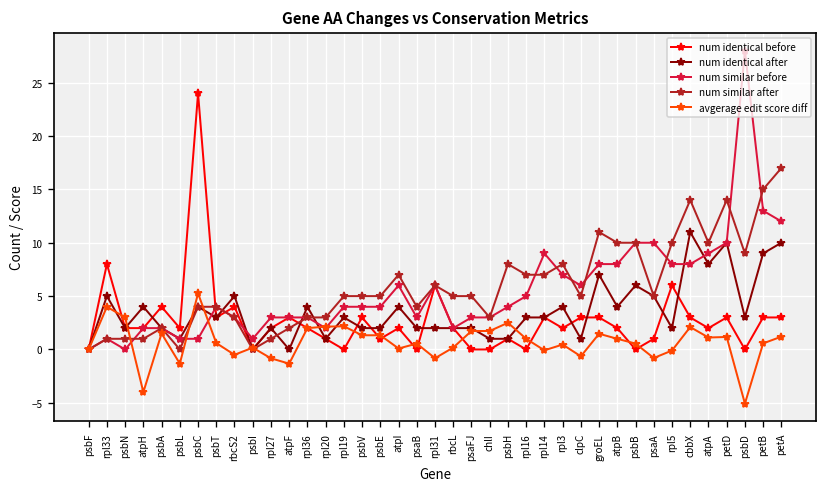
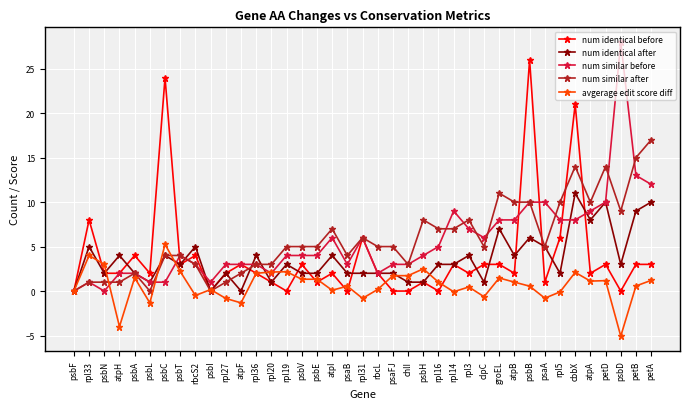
  {
    "num identical before": {
      "rpl33": 8,
      "psbA": 4,
      "psbL": 2,
      "psbC": 24,
      "rbcS2": 4,
      "rpl19": 0,
      "psbV": 3,
      "psbE": 1,
      "atpI": 2,
      "psaB": 0,
      "psaFJ": 0,
      "chlI": 0,
      "rpl16": 0,
      "rpl3": 2,
      "clpC": 3,
      "groEL": 3,
      "atpB": 2,
-     "psbB": 0,
+     "psbB": 26,
      "psaA": 1,
      "rpl5": 6,
-     "cbbX": 3,
+     "cbbX": 21,
      "atpA": 2,
      "petD": 3,
      "psbD": 0,
      "petB": 3,
      "petA": 3
    },
    "num identical after": {
      "rpl33": 5,
      "atpH": 4,
      "rbcS2": 5,
      "atpF": 0,
      "rpl36": 4,
      "rpl19": 3,
      "psbV": 2,
      "psbE": 2,
      "atpI": 4,
      "psaB": 2,
      "rpl31": 2,
      "chlI": 1,
      "rpl16": 3,
      "rpl3": 4,
      "clpC": 1,
      "groEL": 7,
      "atpB": 4,
      "psbB": 6,
      "rpl5": 2,
      "cbbX": 11,
      "atpA": 8,
      "psbD": 3,
      "petB": 9,
      "petA": 10
    },
    "avgerage edit score diff": {
      "rpl33": 4,
      "psbN": 3,
      "atpH": -4,
      "psbA": 2,
      "psbL": -1,
      "psbC": 5,
-     "psbT": 1,
+     "psbT": 2,
      "rbcS2": -1,
      "rpl27": -1,
      "atpF": -1,
      "rpl19": 2,
      "psbV": 1,
      "psbE": 1,
      "atpI": 0,
      "psaB": 1,
      "rpl31": -1,
      "rbcL": 0,
      "chlI": 2,
      "psbH": 3,
      "rpl16": 1,
      "rpl14": 0,
      "rpl3": 0,
      "clpC": -1,
      "groEL": 1,
      "atpB": 1,
      "psbB": 1,
      "psaA": -1,
      "rpl5": 0,
      "cbbX": 2,
      "atpA": 1,
      "petD": 1,
      "psbD": -5,
      "petB": 1,
      "petA": 1
    }
  }
